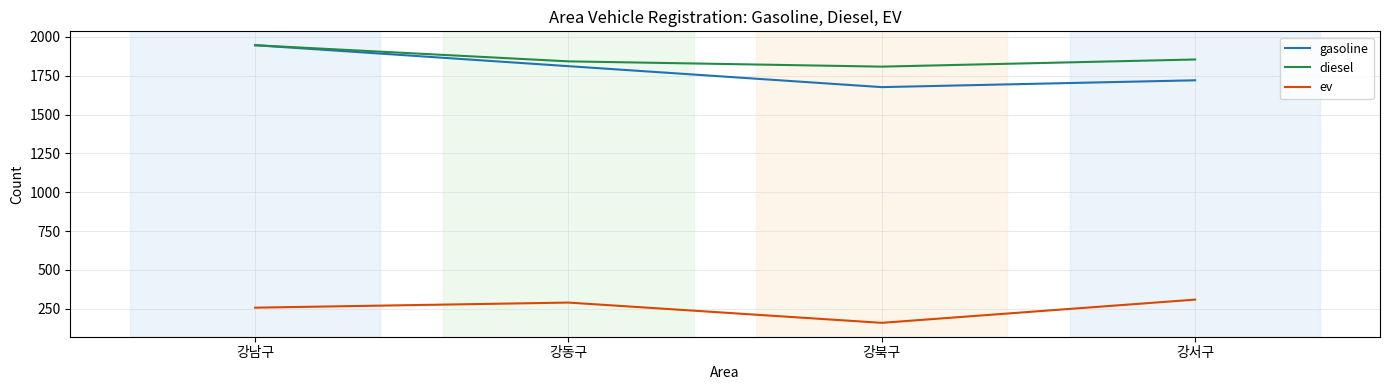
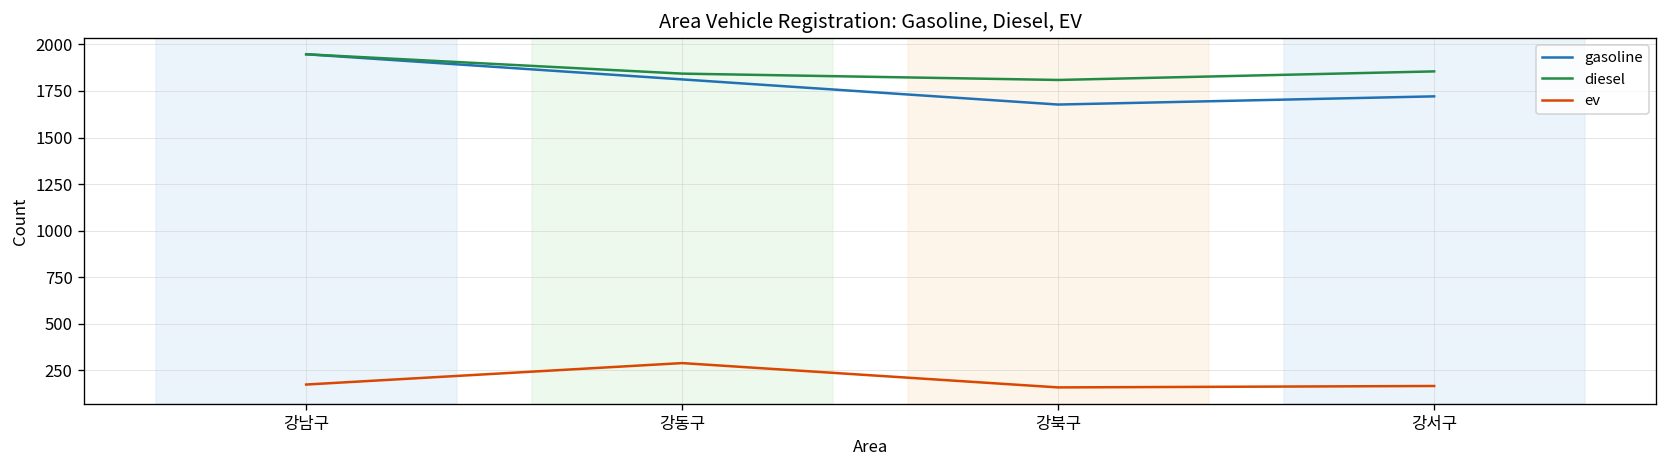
  {
    "gasoline": {
      "강동구": 1810,
      "강북구": 1680,
      "강서구": 1720
    },
    "diesel": {
      "강동구": 1840,
      "강북구": 1810,
      "강서구": 1860
    },
    "ev": {
-     "강남구": 260,
+     "강남구": 170,
      "강동구": 290,
      "강북구": 160,
-     "강서구": 310
+     "강서구": 170
    }
  }
